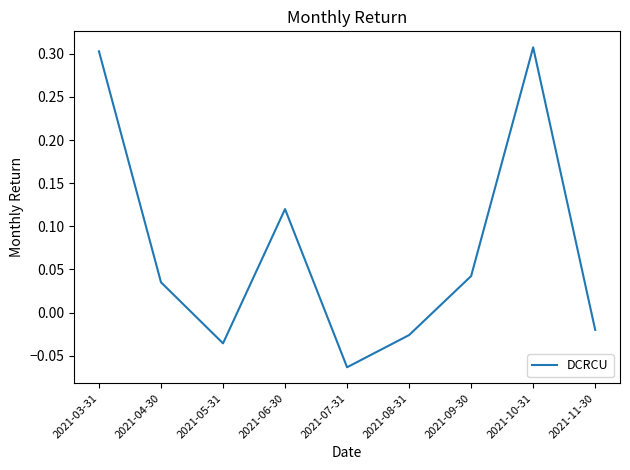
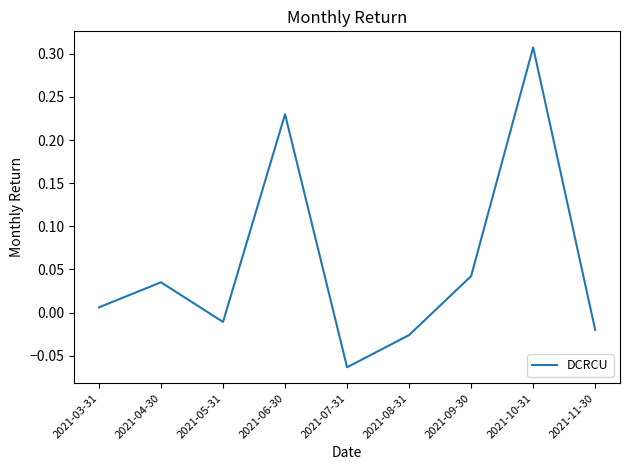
  {
-   "2021-03-31": 0.30,
+   "2021-03-31": 0.01,
    "2021-04-30": 0.04,
-   "2021-05-31": -0.04,
-   "2021-06-30": 0.12,
+   "2021-05-31": -0.01,
+   "2021-06-30": 0.23,
    "2021-07-31": -0.06,
    "2021-08-31": -0.03,
    "2021-09-30": 0.04,
    "2021-10-31": 0.31,
    "2021-11-30": -0.02
  }
